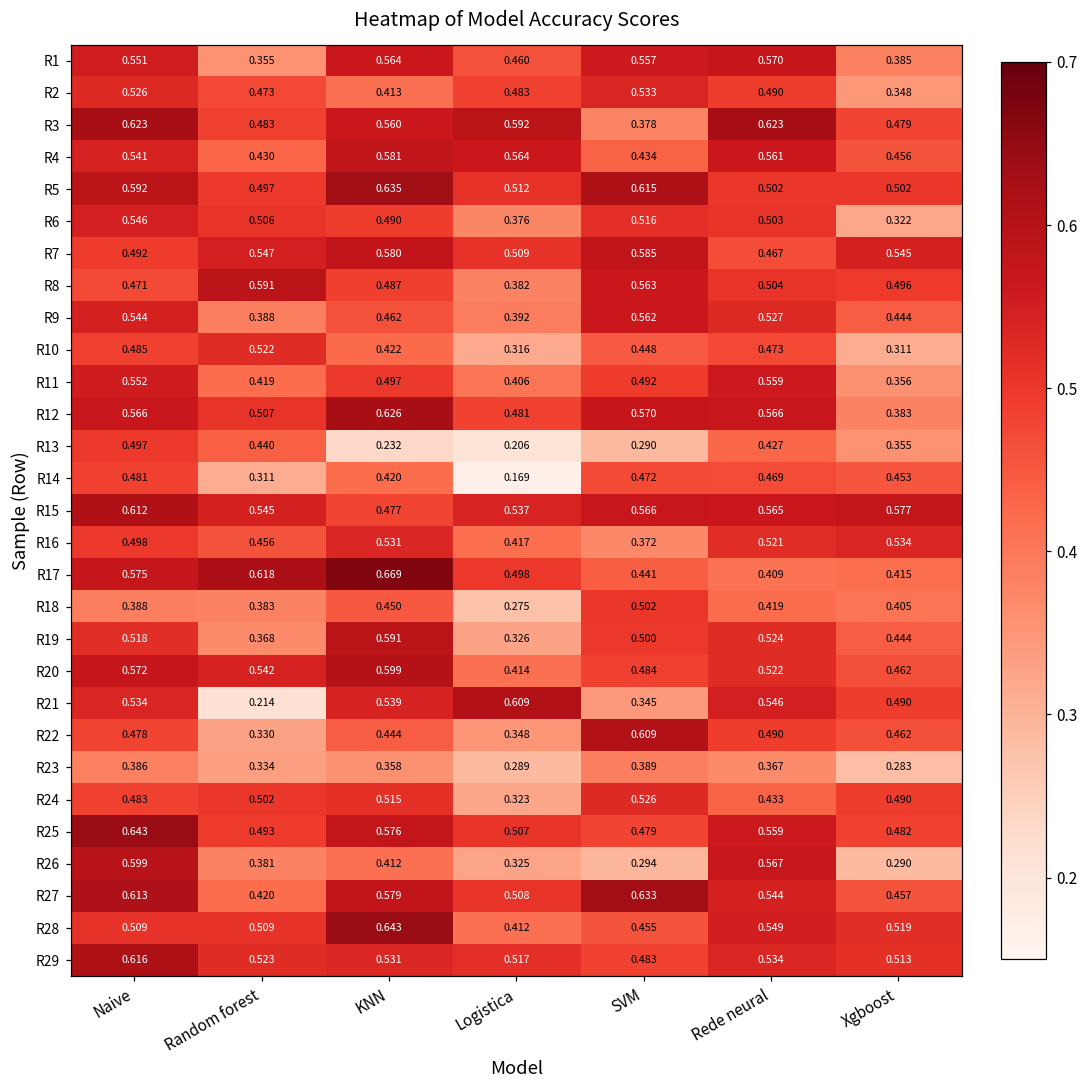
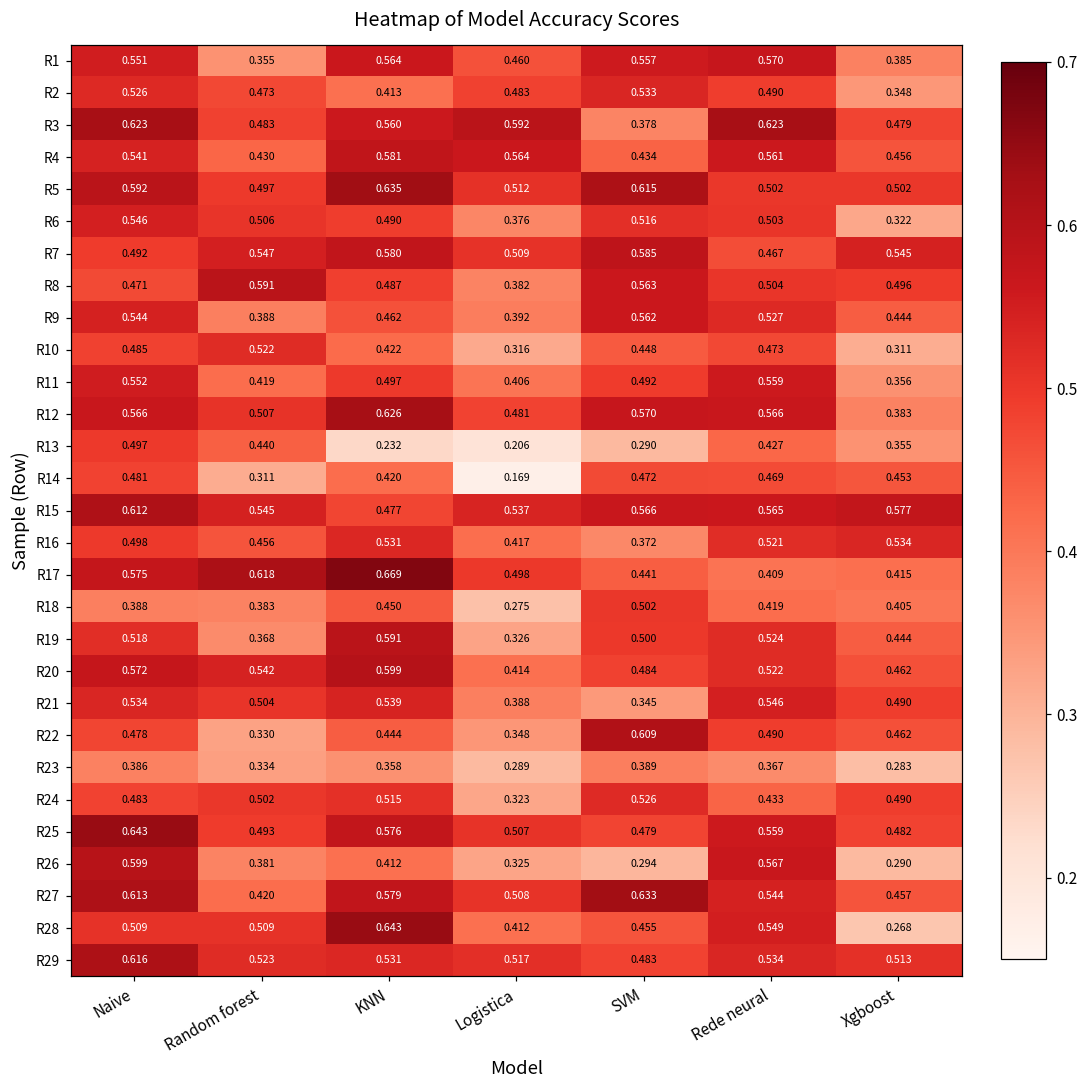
  {
    "R21": {
      "Naive": 0.534,
-     "Random forest": 0.214,
+     "Random forest": 0.504,
      "KNN": 0.539,
-     "Logistica": 0.609,
+     "Logistica": 0.388,
      "SVM": 0.345,
      "Rede neural": 0.546,
      "Xgboost": 0.490
    },
    "R28": {
      "Naive": 0.509,
      "Random forest": 0.509,
      "KNN": 0.643,
      "Logistica": 0.412,
      "SVM": 0.455,
      "Rede neural": 0.549,
-     "Xgboost": 0.519
+     "Xgboost": 0.268
    }
  }
